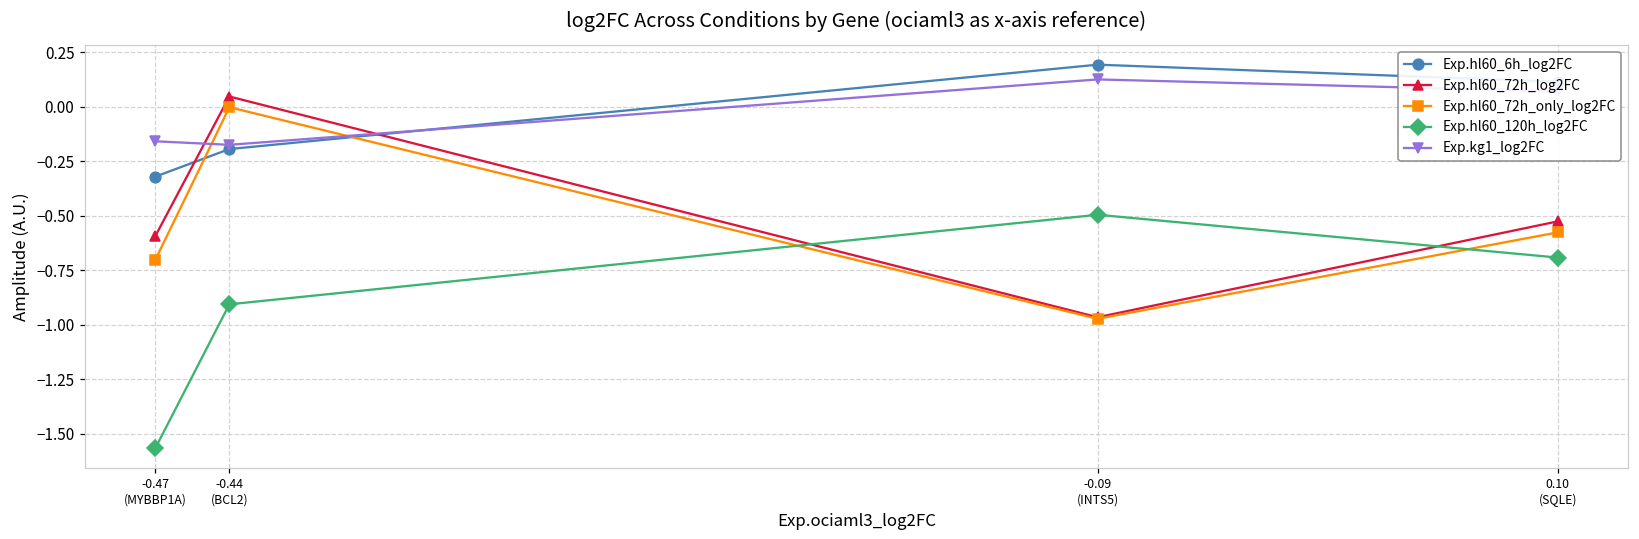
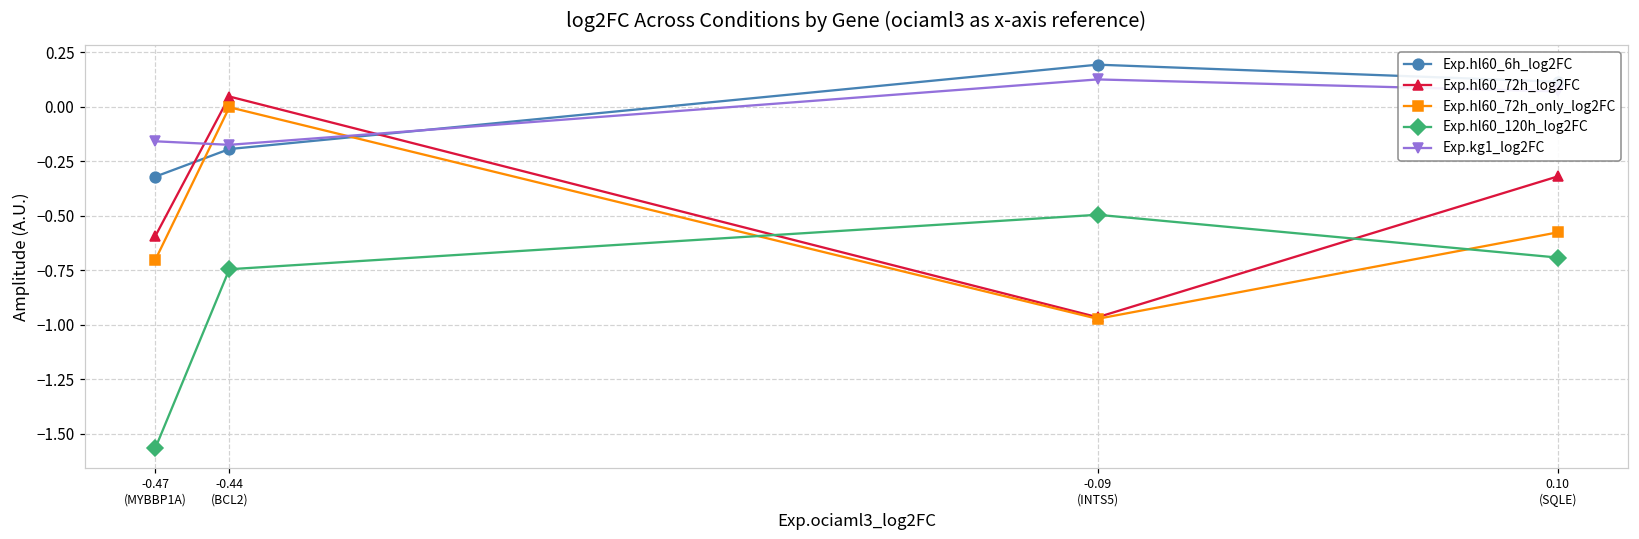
  {
    "Exp.hl60_6h_log2FC": {
      "-0.47 (MYBBP1A)": -0.32,
      "-0.44 (BCL2)": -0.19,
      "-0.09 (INTS5)": 0.19
    },
    "Exp.hl60_72h_log2FC": {
      "-0.47 (MYBBP1A)": -0.59,
      "-0.44 (BCL2)": 0.05,
-     "0.10 (SQLE)": -0.53
+     "0.10 (SQLE)": -0.32
    },
    "Exp.hl60_72h_only_log2FC": {
      "-0.47 (MYBBP1A)": -0.70,
      "-0.44 (BCL2)": 0.00,
      "0.10 (SQLE)": -0.58
    },
    "Exp.hl60_120h_log2FC": {
      "-0.47 (MYBBP1A)": -1.57,
-     "-0.44 (BCL2)": -0.91,
+     "-0.44 (BCL2)": -0.75,
      "-0.09 (INTS5)": -0.50,
      "0.10 (SQLE)": -0.69
    },
    "Exp.kg1_log2FC": {
      "-0.47 (MYBBP1A)": -0.16,
      "-0.44 (BCL2)": -0.18,
      "-0.09 (INTS5)": 0.12
    }
  }
